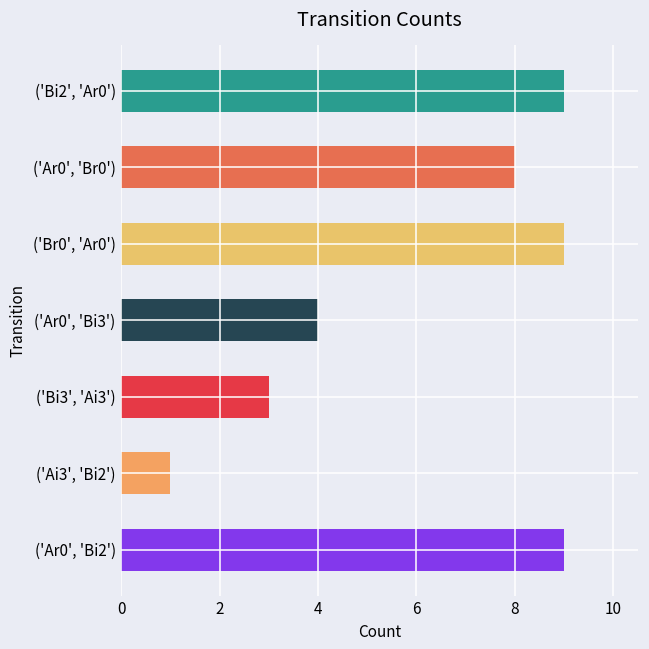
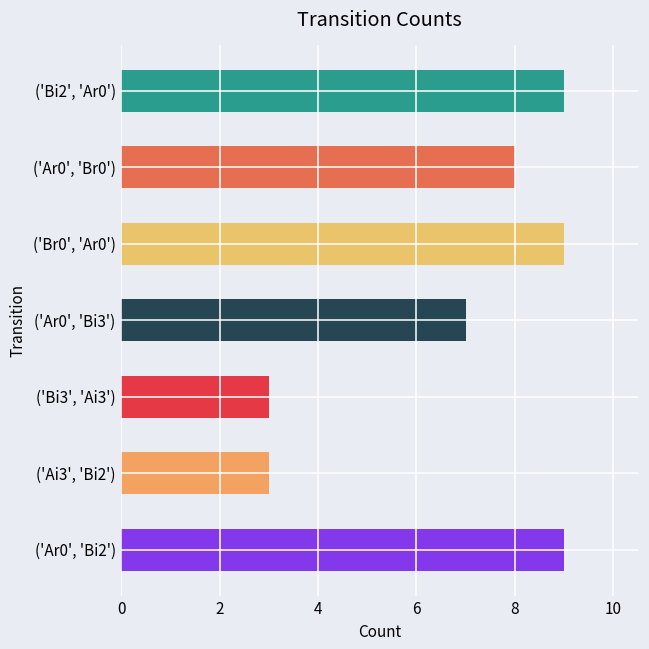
  {
    "('Bi2', 'Ar0')": 9,
    "('Ar0', 'Br0')": 8,
    "('Br0', 'Ar0')": 9,
-   "('Ar0', 'Bi3')": 4,
+   "('Ar0', 'Bi3')": 7,
    "('Bi3', 'Ai3')": 3,
-   "('Ai3', 'Bi2')": 1,
+   "('Ai3', 'Bi2')": 3,
    "('Ar0', 'Bi2')": 9
  }
